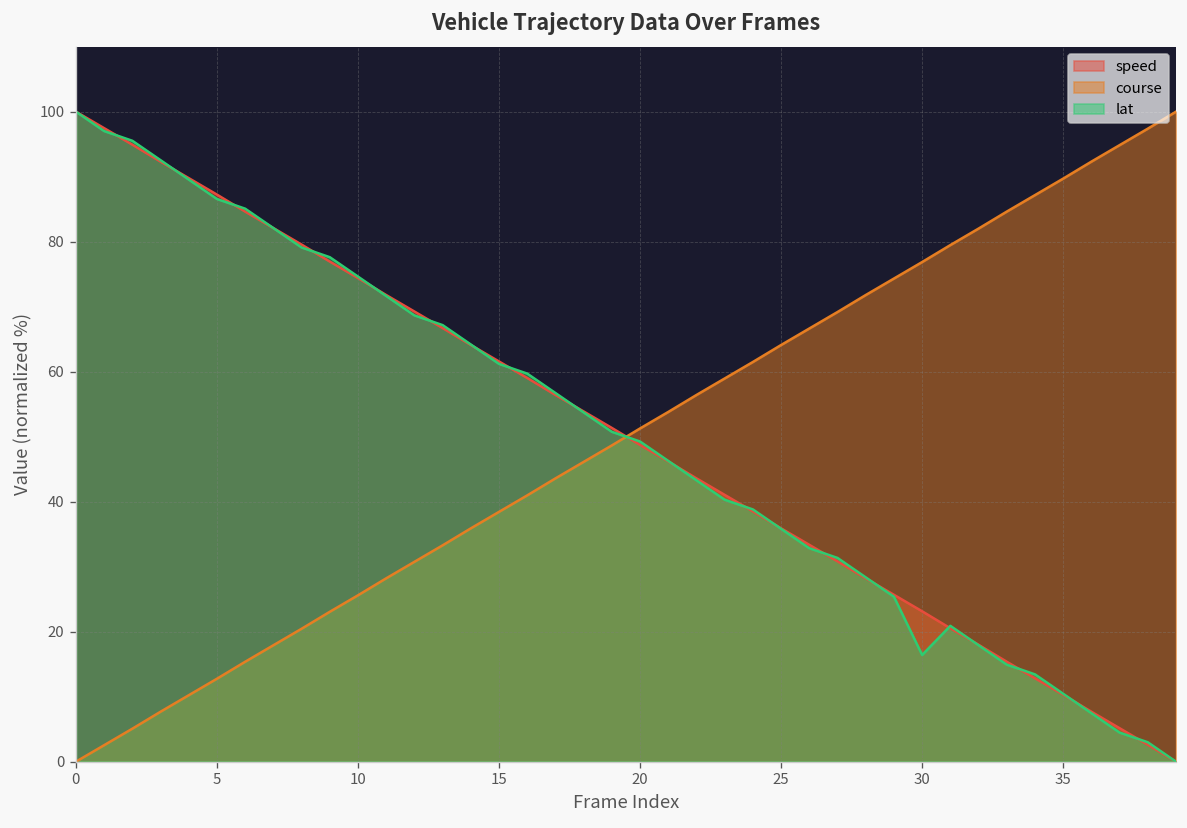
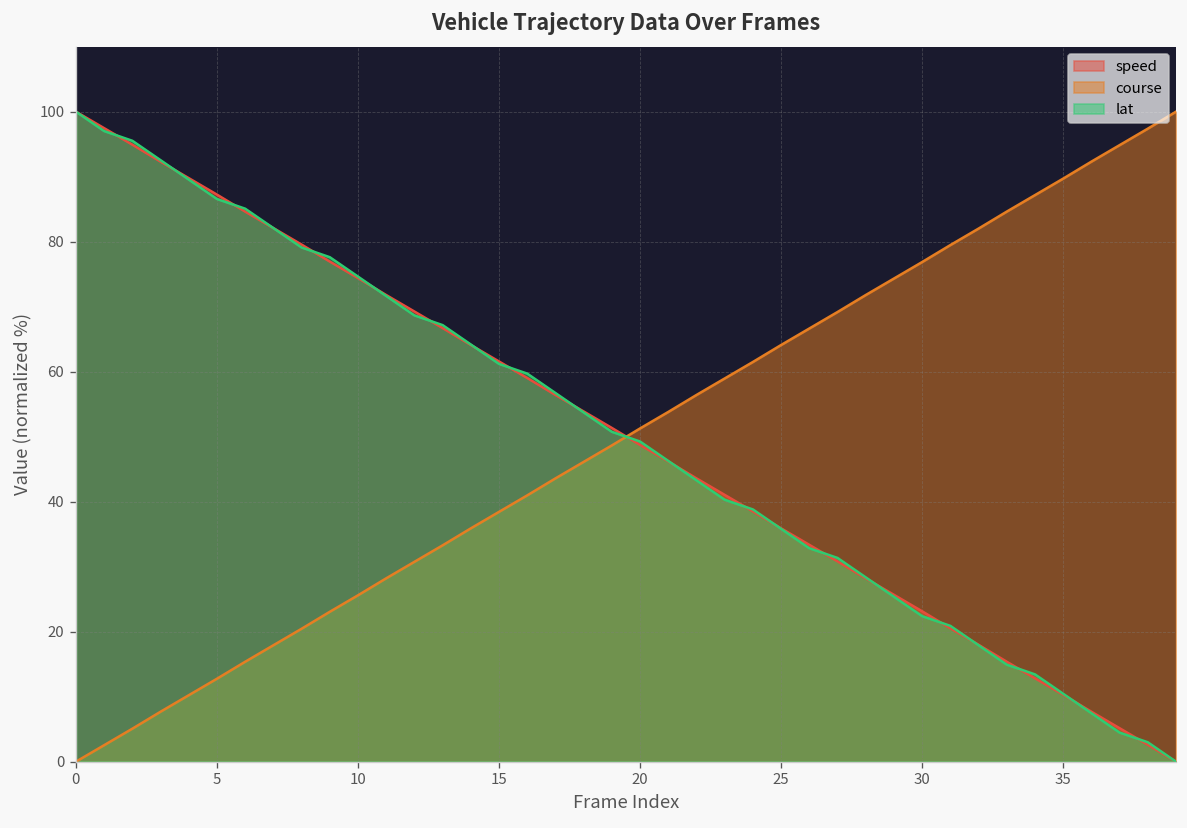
  {
    "lat": {
      "5": 87,
      "20": 49,
-     "30": 16
+     "30": 22
    }
  }
